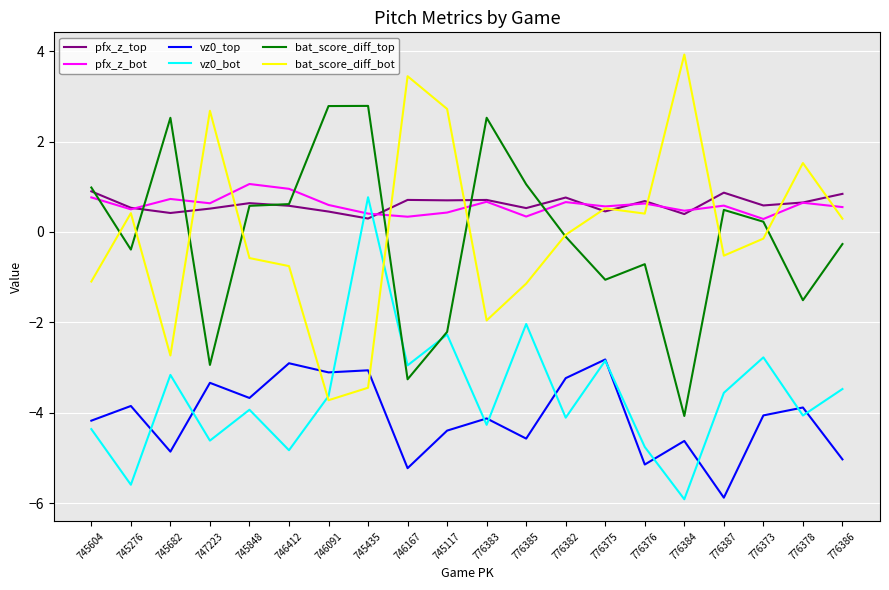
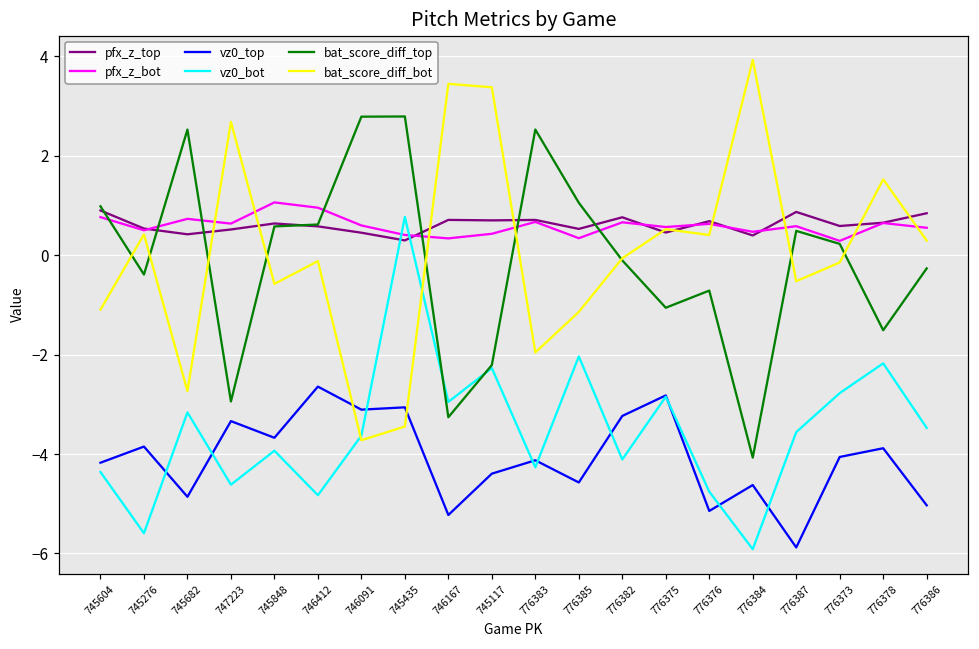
  {
    "pfx_z_top": {
      "745604": 0.9,
      "745682": 0.4,
      "747223": 0.5,
      "745848": 0.6,
      "746091": 0.5,
      "745435": 0.3,
      "746167": 0.7,
      "745117": 0.7,
      "776385": 0.5,
      "776382": 0.8,
      "776375": 0.5,
      "776384": 0.4,
      "776387": 0.9,
      "776373": 0.6,
      "776386": 0.8
    },
    "pfx_z_bot": {
      "745604": 0.8,
      "745682": 0.7,
      "747223": 0.6,
      "745848": 1.1,
      "746412": 1.0,
      "746091": 0.6,
      "745435": 0.4,
      "746167": 0.3,
      "745117": 0.4,
      "776385": 0.3,
      "776382": 0.7,
      "776384": 0.5,
      "776387": 0.6,
      "776373": 0.3,
      "776386": 0.5
    },
    "vz0_top": {
      "745604": -4.2,
      "745276": -3.9,
      "745682": -4.9,
      "747223": -3.3,
      "745848": -3.7,
-     "746412": -2.9,
+     "746412": -2.6,
      "746091": -3.1,
      "745435": -3.1,
      "746167": -5.2,
      "745117": -4.4,
      "776383": -4.1,
      "776385": -4.6,
      "776382": -3.2,
      "776376": -5.1,
      "776384": -4.6,
      "776387": -5.9,
      "776373": -4.1,
      "776378": -3.9,
      "776386": -5.0
    },
    "vz0_bot": {
      "745604": -4.4,
      "745276": -5.6,
      "745682": -3.2,
      "747223": -4.6,
      "745848": -3.9,
      "746412": -4.8,
      "746091": -3.6,
      "745435": 0.8,
      "746167": -3.0,
      "745117": -2.3,
      "776383": -4.3,
      "776385": -2.0,
      "776382": -4.1,
      "776376": -4.8,
      "776384": -5.9,
      "776387": -3.6,
      "776373": -2.8,
-     "776378": -4.1,
+     "776378": -2.2,
      "776386": -3.5
    },
    "bat_score_diff_top": {
      "745604": 1.0,
      "745276": -0.4,
      "745682": 2.5,
      "747223": -2.9,
      "745848": 0.6,
      "746091": 2.8,
      "745435": 2.8,
      "746167": -3.3,
      "745117": -2.2,
      "776383": 2.5,
      "776385": 1.1,
      "776375": -1.1,
      "776376": -0.7,
      "776384": -4.1,
      "776387": 0.5,
      "776373": 0.2,
      "776378": -1.5,
      "776386": -0.3
    },
    "bat_score_diff_bot": {
      "745604": -1.1,
      "745276": 0.4,
      "745682": -2.7,
      "747223": 2.7,
      "745848": -0.6,
-     "746412": -0.8,
+     "746412": -0.1,
      "746091": -3.7,
      "745435": -3.4,
      "746167": 3.4,
-     "745117": 2.7,
+     "745117": 3.4,
      "776383": -2.0,
      "776385": -1.1,
      "776376": 0.4,
      "776384": 3.9,
      "776387": -0.5,
      "776373": -0.1,
      "776378": 1.5,
      "776386": 0.3
    }
  }
